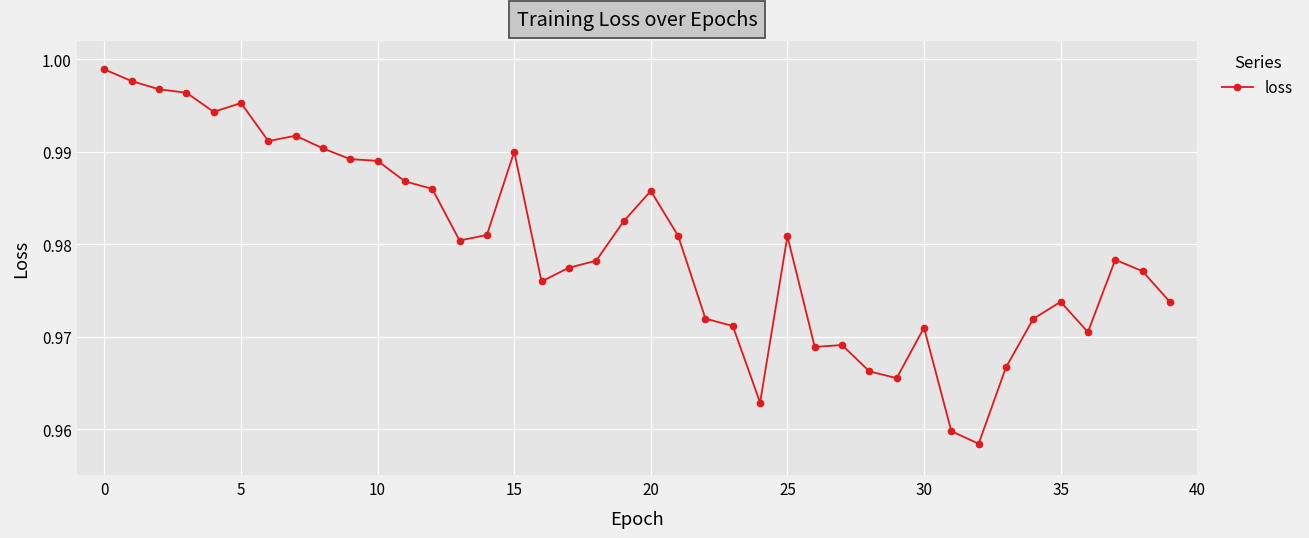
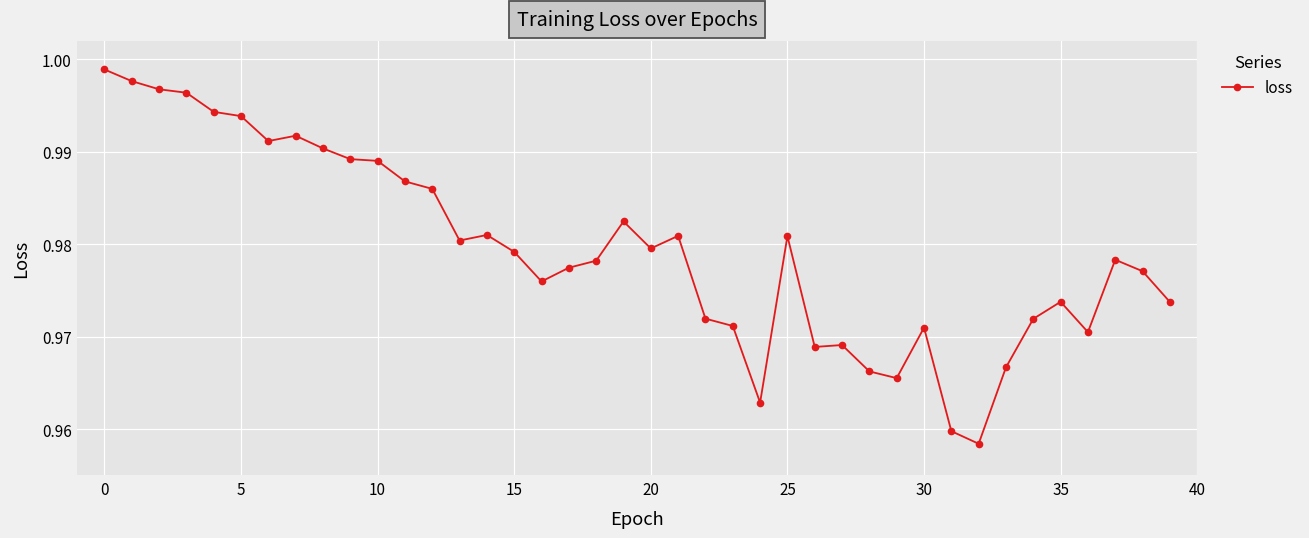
  {
    "0": 0.999,
-   "5": 0.995,
+   "5": 0.994,
    "10": 0.989,
-   "15": 0.990,
-   "20": 0.986,
+   "15": 0.979,
+   "20": 0.980,
    "25": 0.981,
    "30": 0.971,
    "35": 0.974
  }
